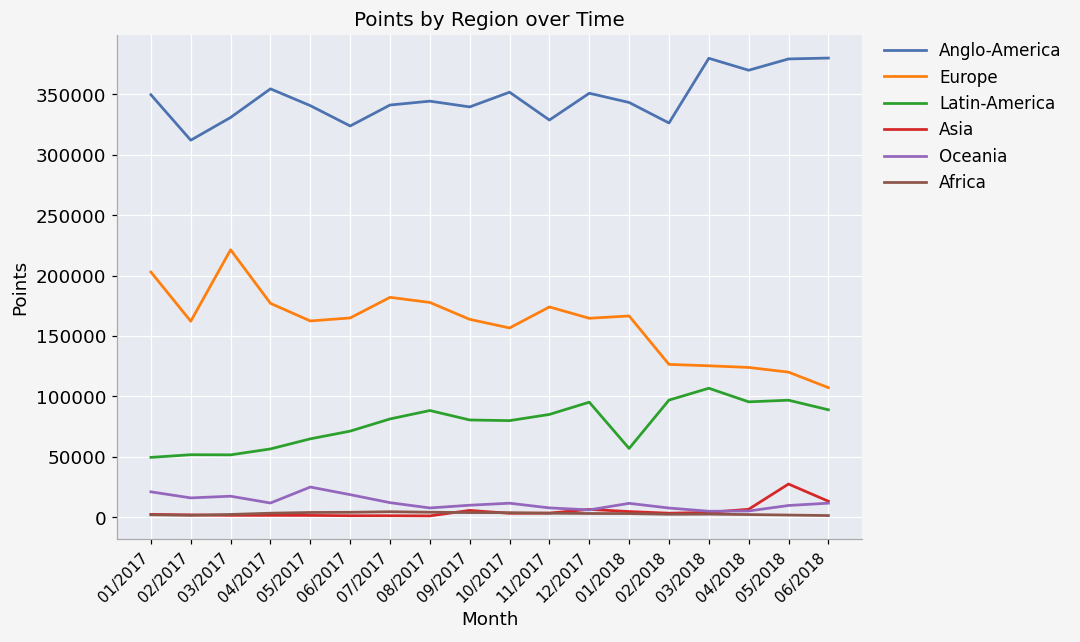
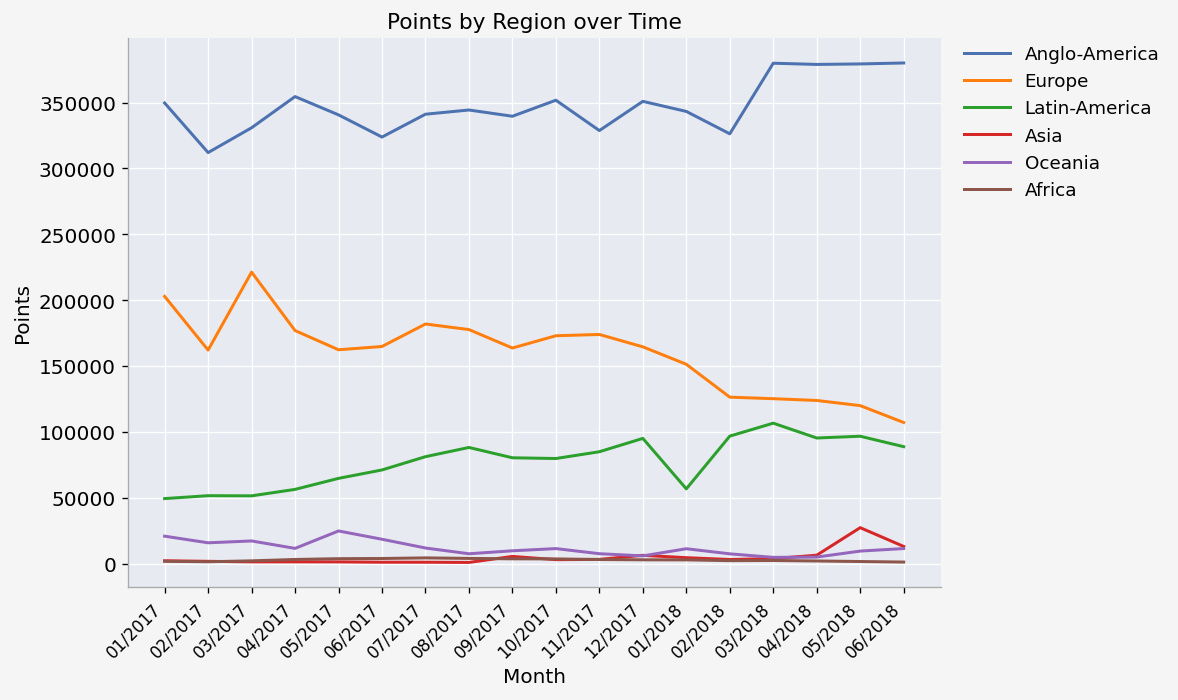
  {
    "Anglo-America": {
      "01/2017": 350000,
      "02/2017": 312000,
      "03/2017": 331000,
      "04/2017": 355000,
      "05/2017": 341000,
      "06/2017": 324000,
      "07/2017": 341000,
      "08/2017": 344000,
      "09/2017": 340000,
      "10/2017": 352000,
      "11/2017": 329000,
      "12/2017": 351000,
      "01/2018": 343000,
      "02/2018": 326000,
      "03/2018": 380000,
-     "04/2018": 370000,
+     "04/2018": 379000,
      "05/2018": 379000,
      "06/2018": 380000
    },
    "Europe": {
      "01/2017": 203000,
      "02/2017": 162000,
      "03/2017": 221000,
      "04/2017": 177000,
      "05/2017": 162000,
      "06/2017": 165000,
      "07/2017": 182000,
      "08/2017": 178000,
      "09/2017": 164000,
-     "10/2017": 157000,
+     "10/2017": 173000,
      "11/2017": 174000,
      "12/2017": 165000,
-     "01/2018": 167000,
+     "01/2018": 151000,
      "02/2018": 126000,
      "03/2018": 125000,
      "04/2018": 124000,
      "05/2018": 120000,
      "06/2018": 107000
    },
    "Latin-America": {
      "01/2017": 49000,
      "02/2017": 52000,
      "03/2017": 52000,
      "04/2017": 56000,
      "05/2017": 65000,
      "06/2017": 71000,
      "07/2017": 81000,
      "08/2017": 88000,
      "09/2017": 80000,
      "10/2017": 80000,
      "11/2017": 85000,
      "12/2017": 95000,
      "01/2018": 57000,
      "02/2018": 97000,
      "03/2018": 107000,
      "04/2018": 95000,
      "05/2018": 97000,
      "06/2018": 89000
    },
    "Asia": {
      "05/2017": 1000,
      "06/2017": 1000,
      "07/2017": 1000,
      "08/2017": 1000,
      "05/2018": 27000
    },
    "Oceania": {
      "01/2017": 21000,
      "02/2017": 16000,
      "03/2017": 17000,
      "04/2017": 12000,
      "05/2017": 25000,
      "06/2017": 19000,
      "07/2017": 12000,
      "08/2017": 8000,
      "09/2017": 10000,
      "10/2017": 12000,
      "11/2017": 8000,
      "01/2018": 11000,
      "02/2018": 8000,
      "05/2018": 10000
    },
    "Africa": {
      "05/2017": 4000,
      "06/2017": 4000,
      "07/2017": 4000,
      "08/2017": 4000,
      "12/2017": 3000,
      "04/2018": 2000,
      "05/2018": 2000,
      "06/2018": 1000
    }
  }
